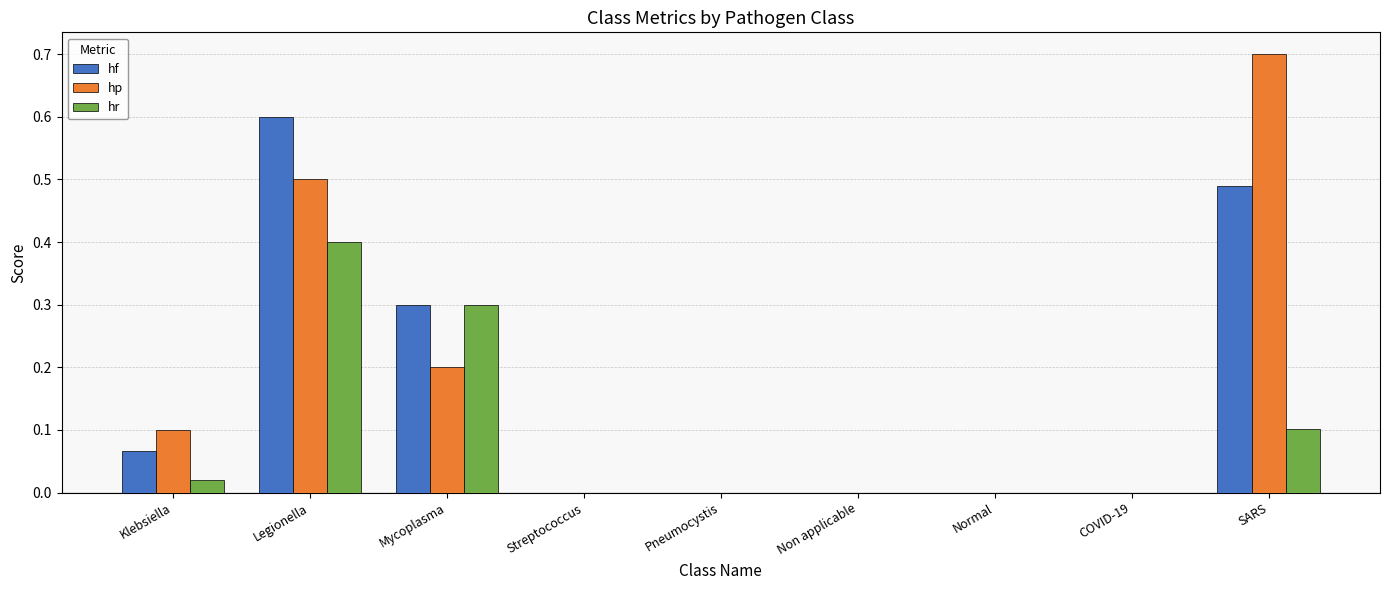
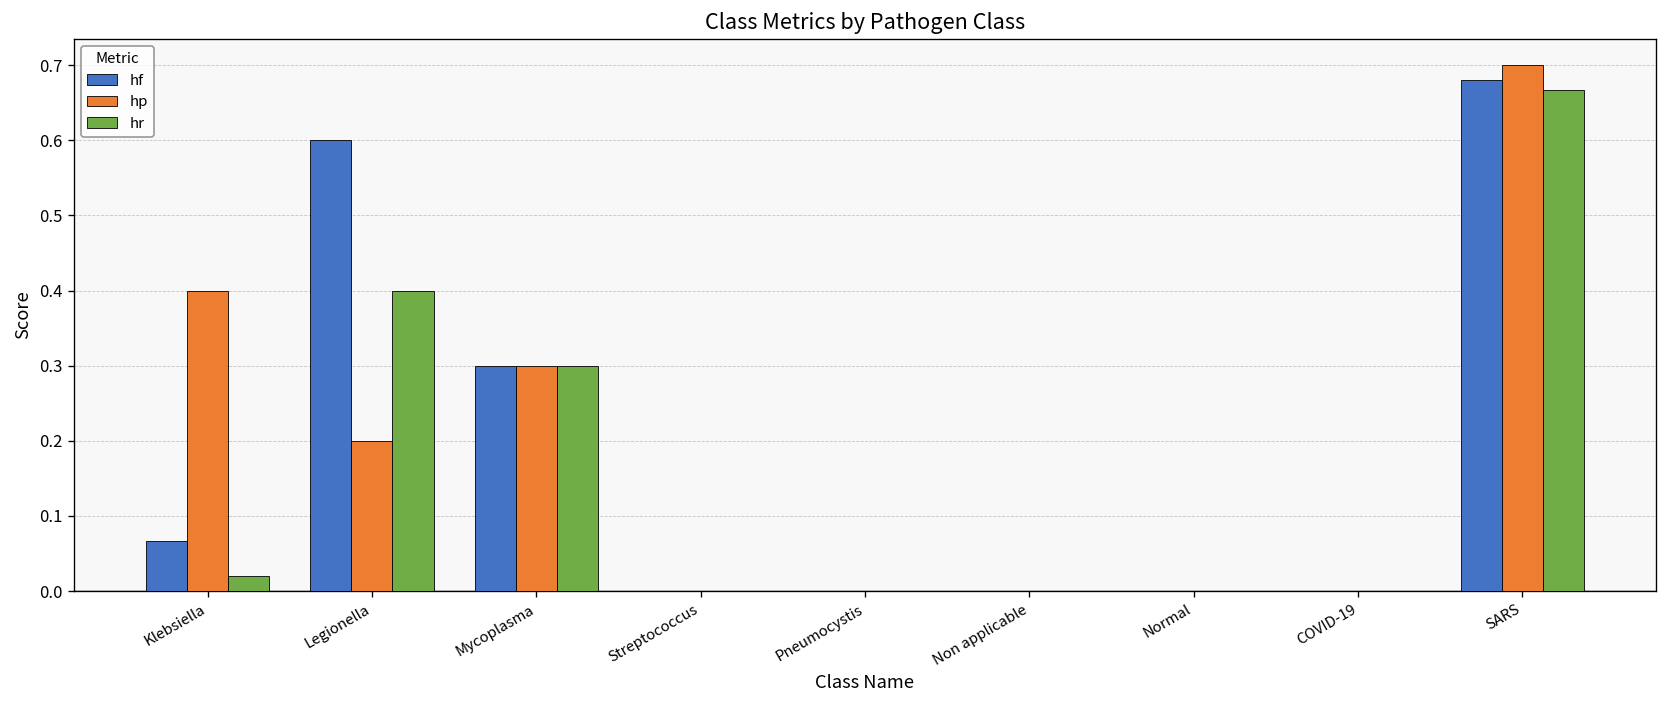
  {
    "hf": {
      "Klebsiella": 0.07,
      "Legionella": 0.60,
      "Mycoplasma": 0.30,
      "Streptococcus": 0.00,
      "Pneumocystis": 0.00,
      "Non applicable": 0.00,
      "Normal": 0.00,
      "COVID-19": 0.00,
-     "SARS": 0.49
+     "SARS": 0.68
    },
    "hp": {
-     "Klebsiella": 0.1,
-     "Legionella": 0.5,
-     "Mycoplasma": 0.2,
+     "Klebsiella": 0.4,
+     "Legionella": 0.2,
+     "Mycoplasma": 0.3,
      "Streptococcus": 0.0,
      "Pneumocystis": 0.0,
      "Non applicable": 0.0,
      "Normal": 0.0,
      "COVID-19": 0.0,
      "SARS": 0.7
    },
    "hr": {
      "Klebsiella": 0.02,
      "Legionella": 0.40,
      "Mycoplasma": 0.30,
      "Streptococcus": 0.00,
      "Pneumocystis": 0.00,
      "Non applicable": 0.00,
      "Normal": 0.00,
      "COVID-19": 0.00,
-     "SARS": 0.10
+     "SARS": 0.67
    }
  }
